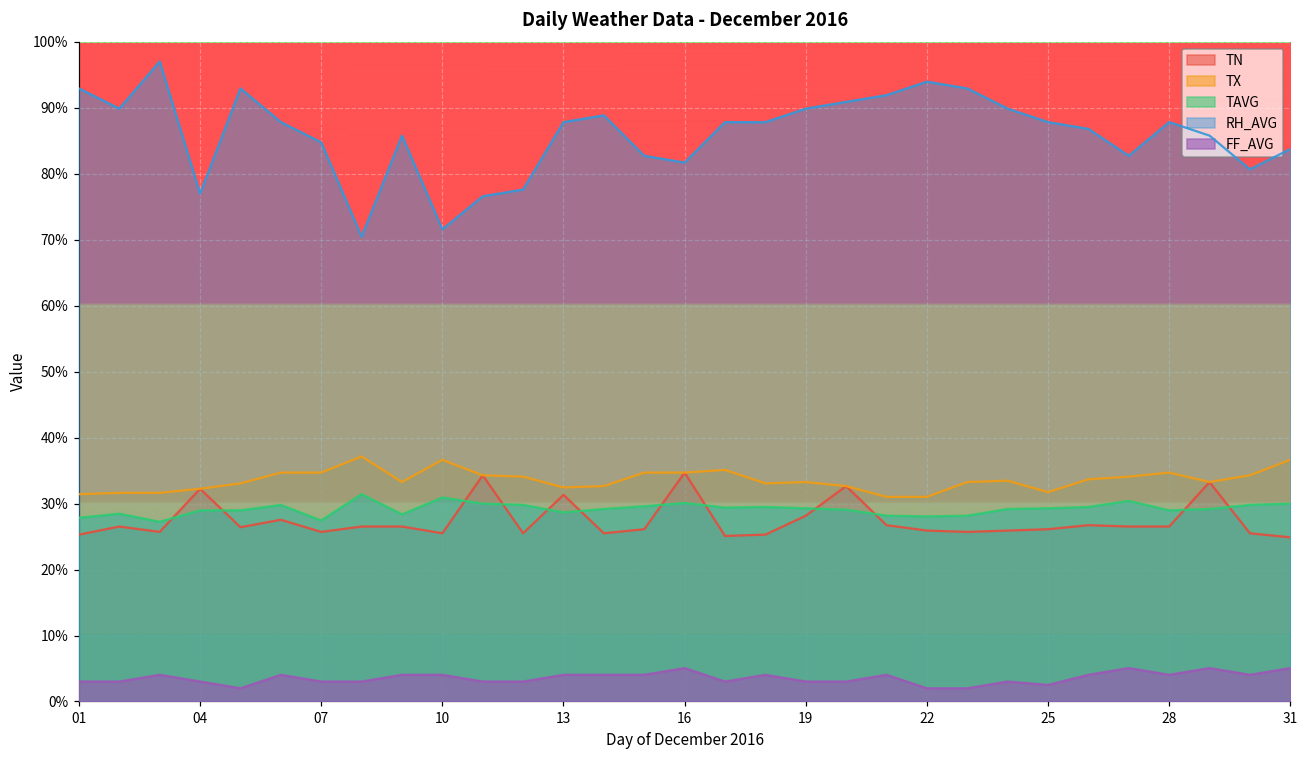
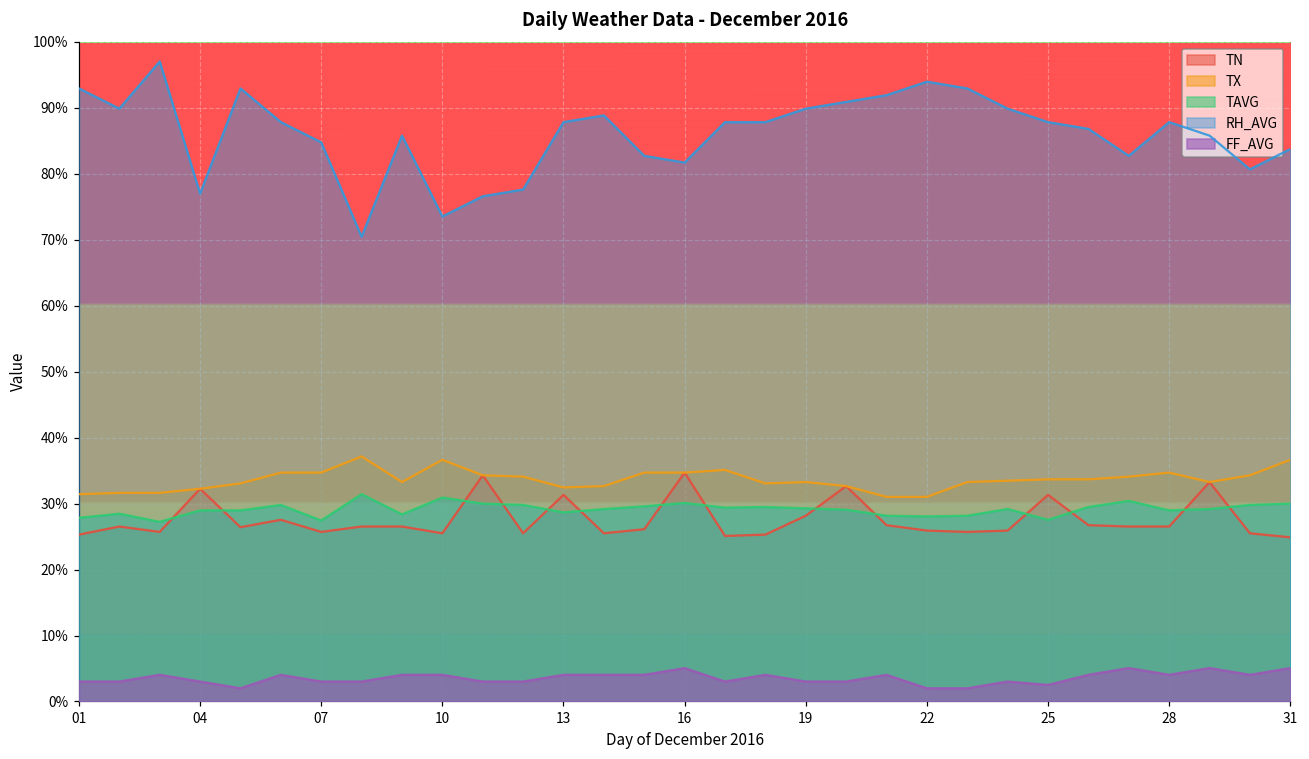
  {
    "TN": {
      "01": "25%",
      "07": "26%",
      "10": "25%",
      "13": "31%",
      "19": "28%",
      "22": "26%",
-     "25": "26%",
+     "25": "31%",
      "28": "27%",
      "31": "25%"
    },
    "TX": {
      "01": "31%",
      "07": "35%",
      "10": "37%",
      "13": "32%",
      "19": "33%",
      "22": "31%",
-     "25": "32%",
+     "25": "34%",
      "28": "35%",
      "31": "37%"
    },
    "TAVG": {
      "01": "28%",
      "04": "29%",
      "07": "27%",
      "10": "31%",
      "13": "29%",
      "16": "30%",
      "19": "29%",
      "22": "28%",
-     "25": "29%",
+     "25": "28%",
      "28": "29%",
      "31": "30%"
    },
    "RH_AVG": {
      "01": "93%",
      "04": "77%",
      "07": "85%",
-     "10": "72%",
+     "10": "74%",
      "13": "88%",
      "16": "82%",
      "19": "90%",
      "22": "94%",
      "25": "88%",
      "28": "88%",
      "31": "84%"
    },
    "FF_AVG": {
      "01": "3%",
      "04": "3%",
      "07": "3%",
      "10": "4%",
      "13": "4%",
      "16": "5%",
      "19": "3%",
      "22": "2%",
      "25": "3%",
      "28": "4%",
      "31": "5%"
    }
  }
